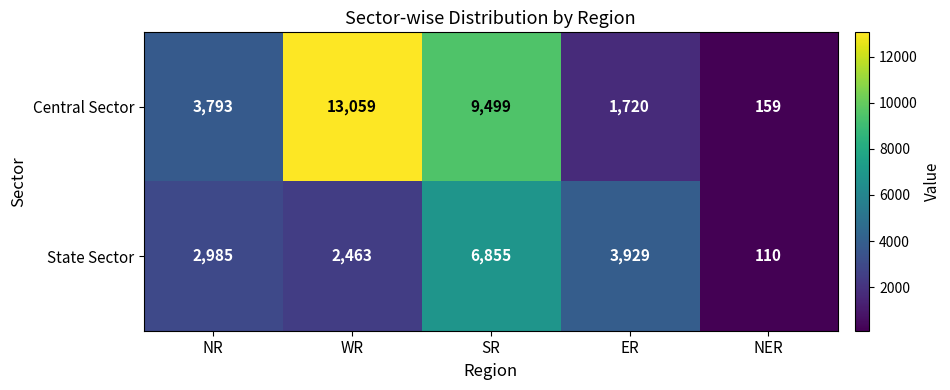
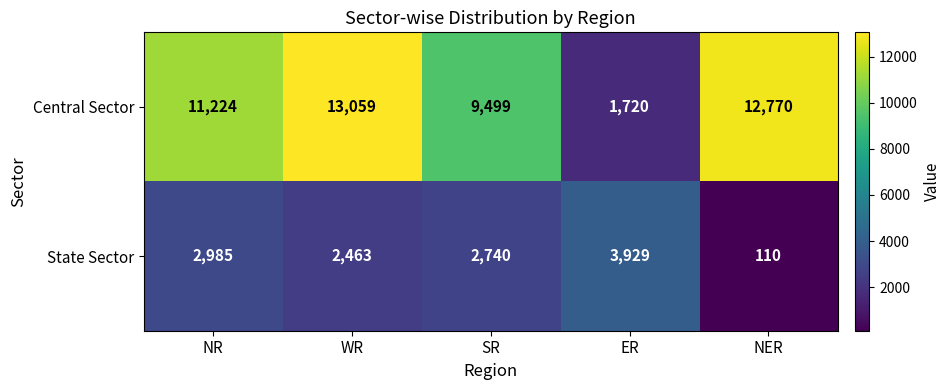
  {
    "Central Sector": {
-     "NR": "3,793",
+     "NR": "11,224",
      "WR": "13,059",
      "SR": "9,499",
      "ER": "1,720",
-     "NER": "159"
+     "NER": "12,770"
    },
    "State Sector": {
      "NR": "2,985",
      "WR": "2,463",
-     "SR": "6,855",
+     "SR": "2,740",
      "ER": "3,929",
      "NER": "110"
    }
  }
